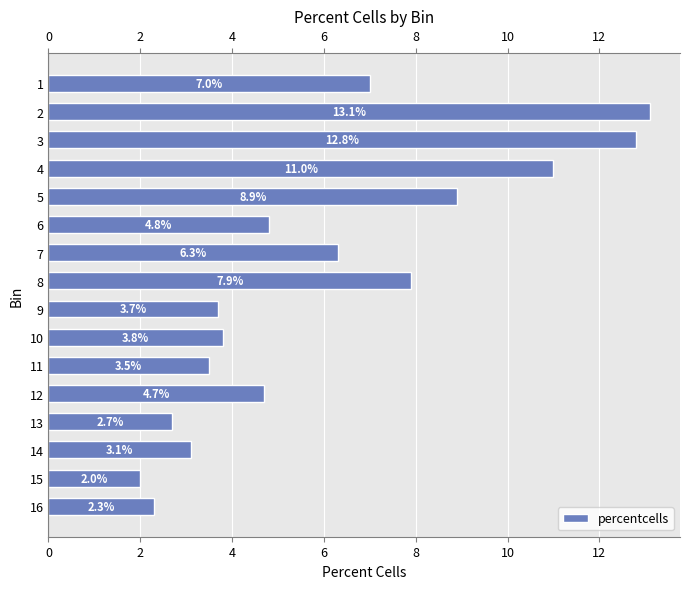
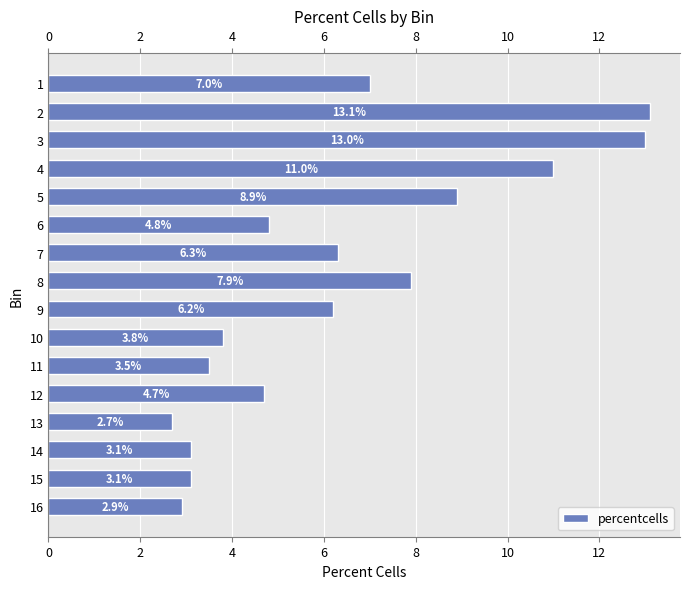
  {
    "1": "7.0%",
    "2": "13.1%",
-   "3": "12.8%",
+   "3": "13.0%",
    "4": "11.0%",
    "5": "8.9%",
    "6": "4.8%",
    "7": "6.3%",
    "8": "7.9%",
-   "9": "3.7%",
+   "9": "6.2%",
    "10": "3.8%",
    "11": "3.5%",
    "12": "4.7%",
    "13": "2.7%",
    "14": "3.1%",
-   "15": "2.0%",
-   "16": "2.3%"
+   "15": "3.1%",
+   "16": "2.9%"
  }
